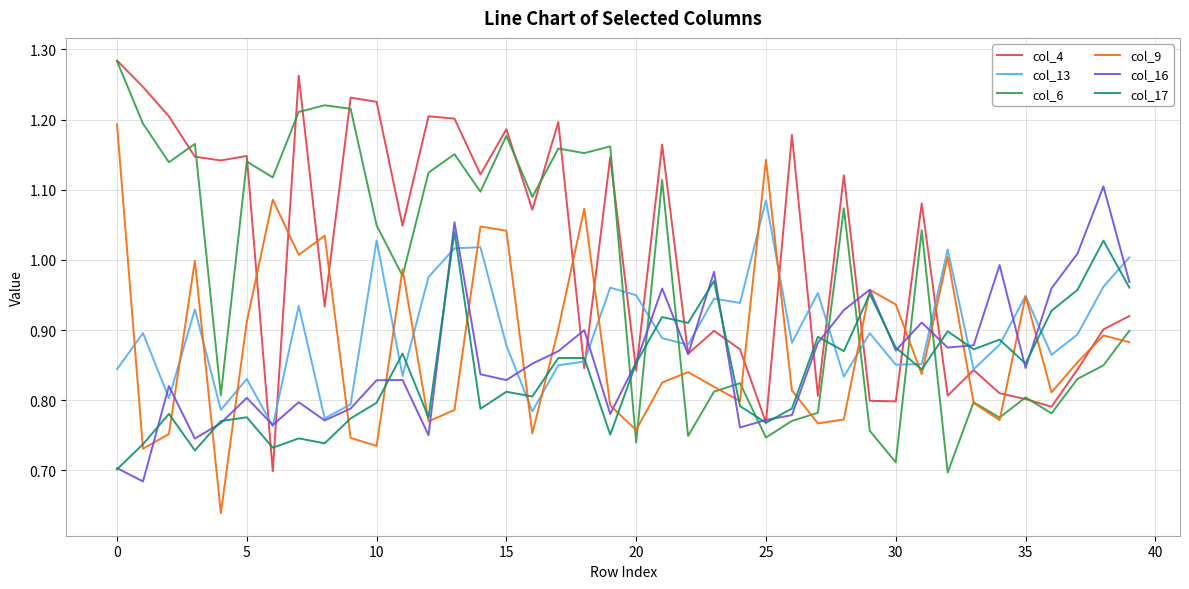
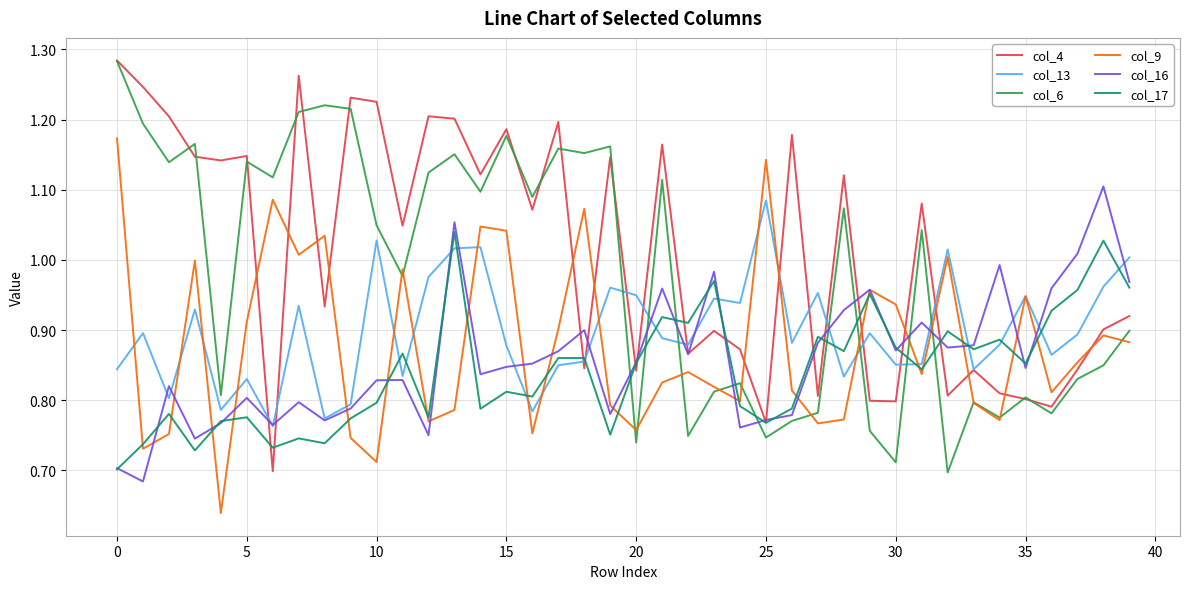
  {
    "col_4": {
      "5": 1.15,
      "10": 1.23,
      "15": 1.19,
      "20": 0.84,
      "30": 0.80
    },
    "col_13": {
      "0": 0.84,
      "5": 0.83,
      "10": 1.03,
      "15": 0.88,
      "20": 0.95,
      "25": 1.08,
      "30": 0.85
    },
    "col_9": {
-     "0": 1.19,
+     "0": 1.17,
      "5": 0.91,
-     "10": 0.74,
+     "10": 0.71,
      "15": 1.04,
      "20": 0.76,
      "25": 1.14,
      "30": 0.94
    },
    "col_16": {
      "5": 0.80,
      "10": 0.83,
-     "15": 0.83,
+     "15": 0.85,
      "30": 0.87,
      "35": 0.85
    }
  }
